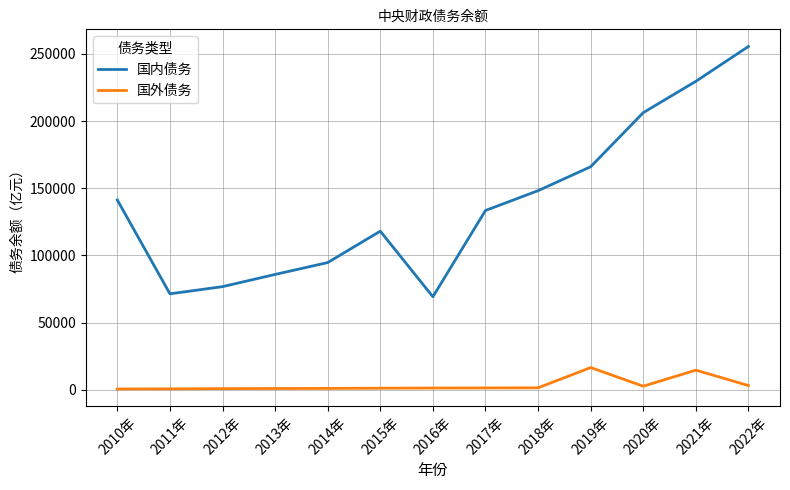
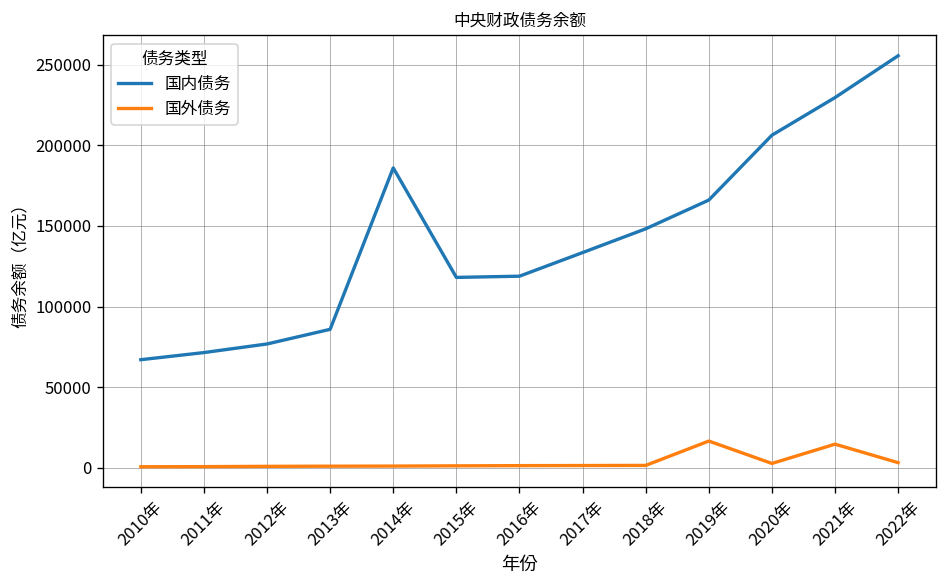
  {
    "国内债务": {
-     "2010年": 141000,
+     "2010年": 67000,
      "2011年": 71000,
      "2012年": 77000,
      "2013年": 86000,
-     "2014年": 95000,
+     "2014年": 186000,
      "2015年": 118000,
-     "2016年": 69000,
+     "2016年": 119000,
      "2017年": 133000,
      "2018年": 148000,
      "2019年": 166000,
      "2020年": 206000,
      "2021年": 230000,
      "2022年": 256000
    },
    "国外债务": {
      "2010年": 1000,
      "2011年": 1000,
      "2012年": 1000,
      "2013年": 1000,
      "2014年": 1000,
      "2015年": 1000,
      "2016年": 1000,
      "2017年": 1000,
      "2018年": 1000,
      "2019年": 17000,
      "2020年": 3000,
      "2021年": 15000,
      "2022年": 3000
    }
  }
